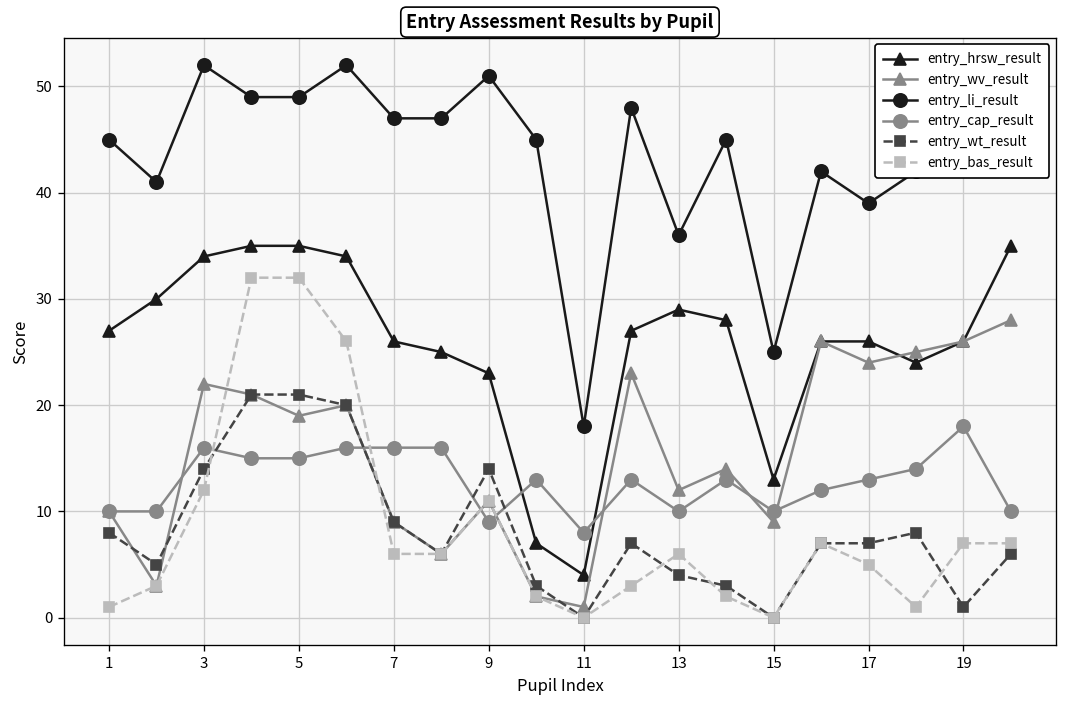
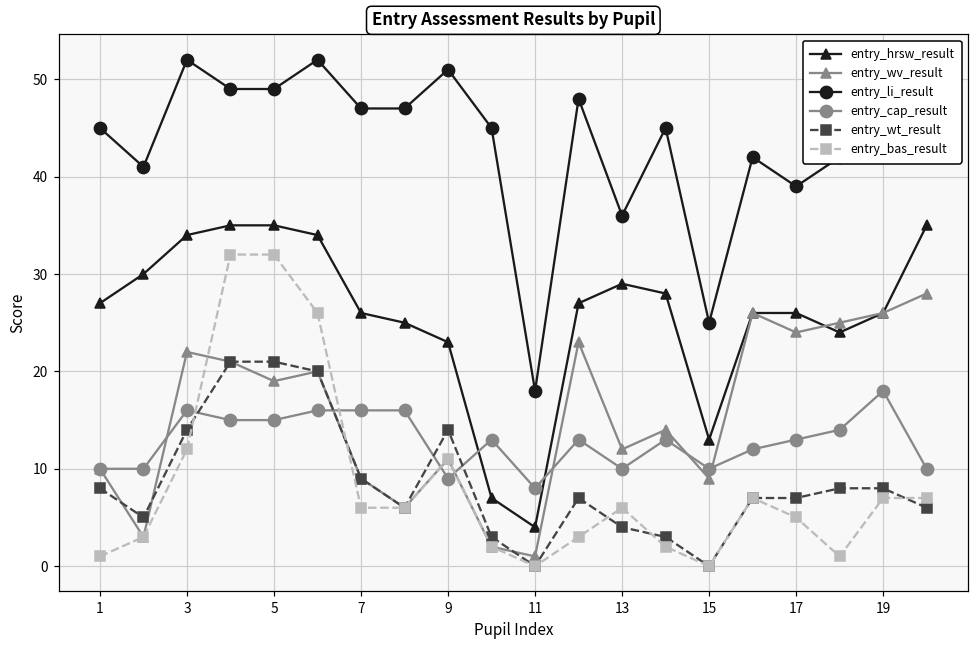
  {
    "entry_wt_result": {
      "1": 8,
      "3": 14,
      "5": 21,
      "9": 14,
      "13": 4,
      "17": 7,
-     "19": 1
+     "19": 8
    },
    "entry_bas_result": {
      "1": 1,
      "3": 12,
      "5": 32,
      "7": 6,
      "13": 6,
      "17": 5,
      "19": 7
    }
  }
